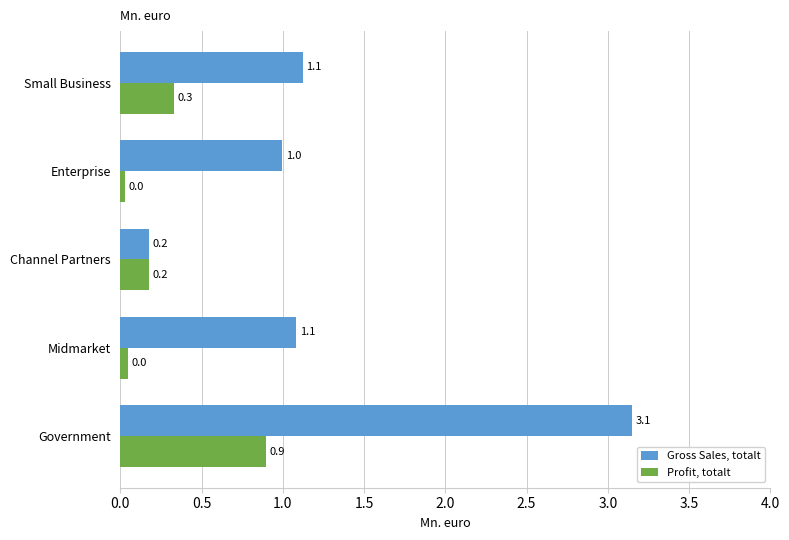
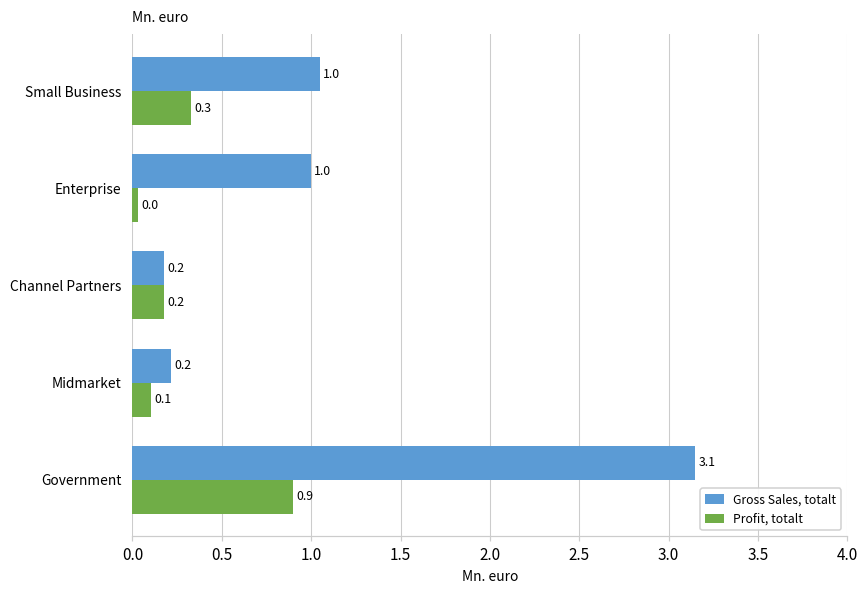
  {
    "Gross Sales, totalt": {
-     "Small Business": 1.1,
+     "Small Business": 1.0,
      "Enterprise": 1.0,
      "Channel Partners": 0.2,
-     "Midmarket": 1.1,
+     "Midmarket": 0.2,
      "Government": 3.1
    },
    "Profit, totalt": {
      "Small Business": 0.3,
      "Enterprise": 0.0,
      "Channel Partners": 0.2,
-     "Midmarket": 0.0,
+     "Midmarket": 0.1,
      "Government": 0.9
    }
  }
